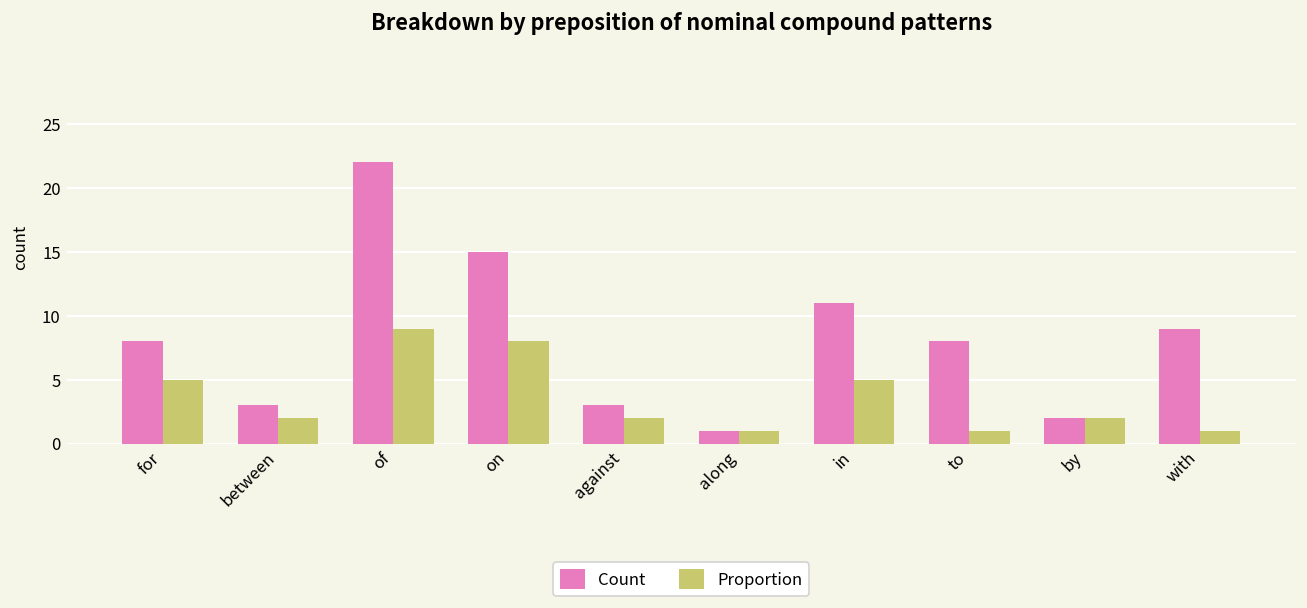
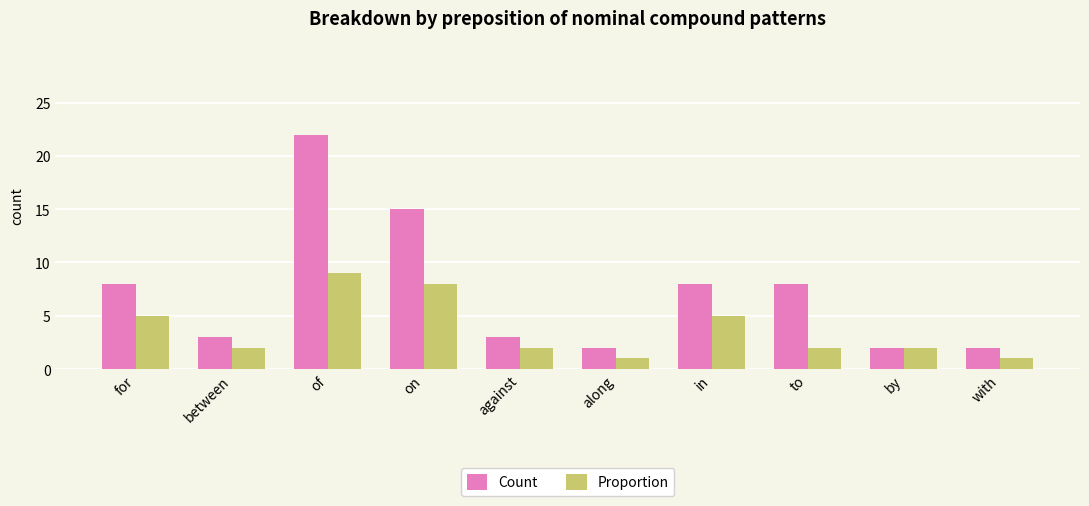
  {
    "Count": {
      "for": 8,
      "between": 3,
      "of": 22,
      "on": 15,
      "against": 3,
-     "along": 1,
-     "in": 11,
+     "along": 2,
+     "in": 8,
      "to": 8,
      "by": 2,
-     "with": 9
+     "with": 2
    },
    "Proportion": {
      "for": 5,
      "between": 2,
      "of": 9,
      "on": 8,
      "against": 2,
      "along": 1,
      "in": 5,
-     "to": 1,
+     "to": 2,
      "by": 2,
      "with": 1
    }
  }
